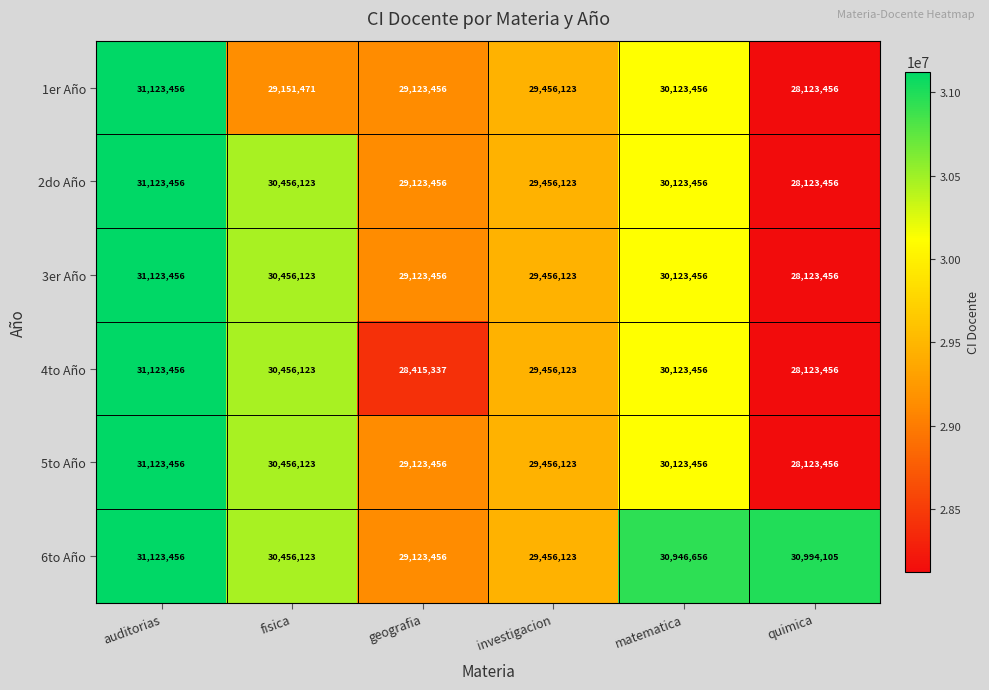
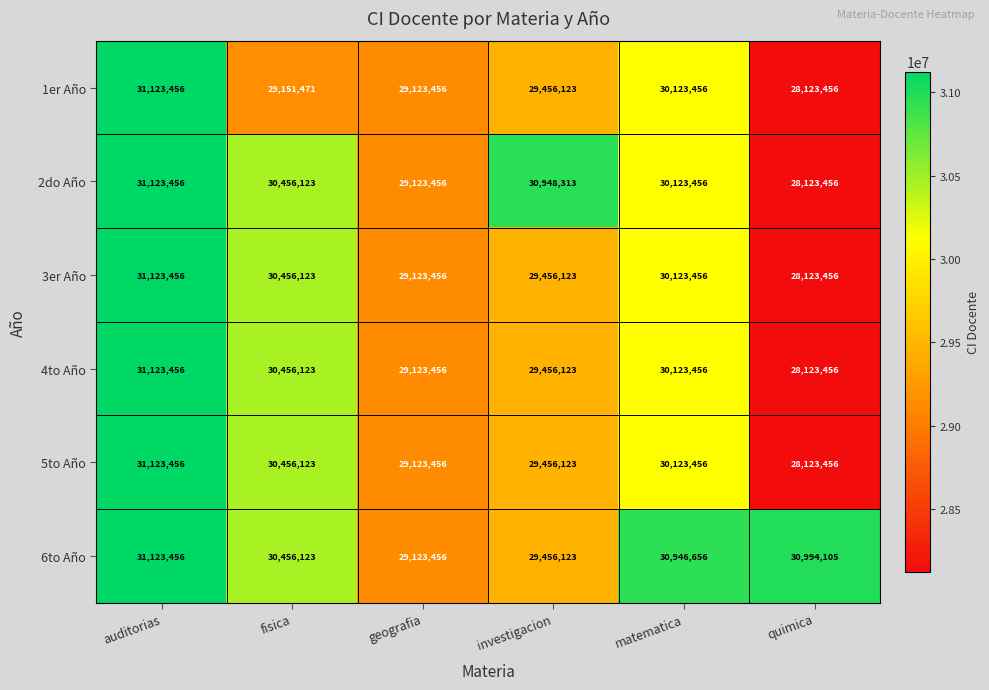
  {
    "1er Año": {
      "auditorias": "31,123,456",
      "fisica": "29,151,471",
      "geografia": "29,123,456",
      "investigacion": "29,456,123",
      "matematica": "30,123,456",
      "quimica": "28,123,456"
    },
    "2do Año": {
      "auditorias": "31,123,456",
      "fisica": "30,456,123",
      "geografia": "29,123,456",
-     "investigacion": "29,456,123",
+     "investigacion": "30,948,313",
      "matematica": "30,123,456",
      "quimica": "28,123,456"
    },
    "3er Año": {
      "auditorias": "31,123,456",
      "fisica": "30,456,123",
      "geografia": "29,123,456",
      "investigacion": "29,456,123",
      "matematica": "30,123,456",
      "quimica": "28,123,456"
    },
    "4to Año": {
      "auditorias": "31,123,456",
      "fisica": "30,456,123",
-     "geografia": "28,415,337",
+     "geografia": "29,123,456",
      "investigacion": "29,456,123",
      "matematica": "30,123,456",
      "quimica": "28,123,456"
    },
    "5to Año": {
      "auditorias": "31,123,456",
      "fisica": "30,456,123",
      "geografia": "29,123,456",
      "investigacion": "29,456,123",
      "matematica": "30,123,456",
      "quimica": "28,123,456"
    },
    "6to Año": {
      "auditorias": "31,123,456",
      "fisica": "30,456,123",
      "geografia": "29,123,456",
      "investigacion": "29,456,123",
      "matematica": "30,946,656",
      "quimica": "30,994,105"
    }
  }
